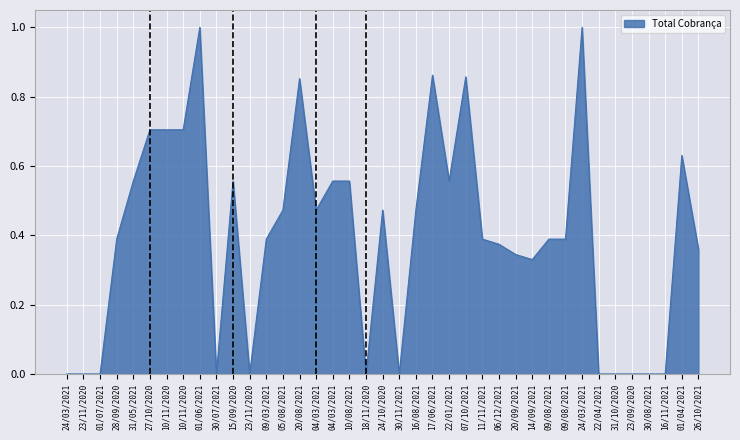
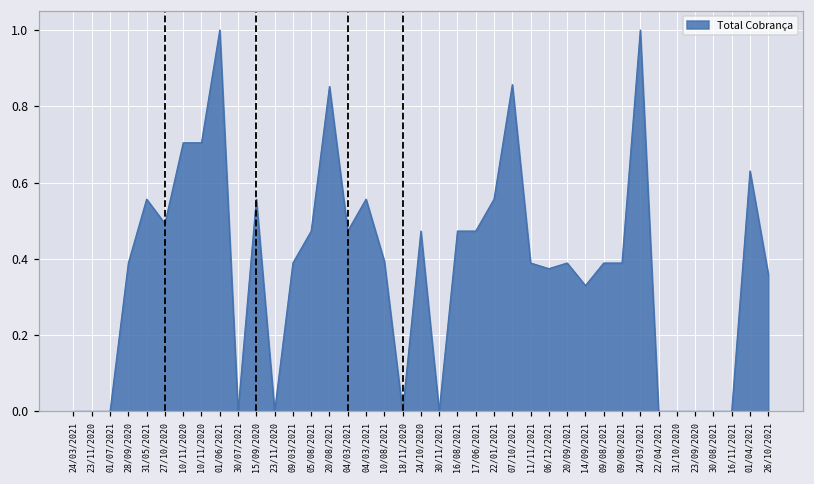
  {
    "01/07/2021": 0.00,
    "28/09/2020": 0.39,
    "31/05/2021": 0.56,
-   "27/10/2020": 0.70,
+   "27/10/2020": 0.49,
    "01/06/2021": 1.00,
    "30/07/2021": 0.00,
    "15/09/2020": 0.56,
    "09/03/2021": 0.39,
    "05/08/2021": 0.47,
    "20/08/2021": 0.85,
-   "10/08/2021": 0.56,
+   "10/08/2021": 0.39,
    "18/11/2020": 0.00,
    "24/10/2020": 0.47,
    "30/11/2021": 0.00,
    "16/08/2021": 0.47,
-   "17/06/2021": 0.86,
+   "17/06/2021": 0.47,
    "22/01/2021": 0.56,
    "07/10/2021": 0.86,
    "11/11/2021": 0.39,
    "06/12/2021": 0.37,
-   "20/09/2021": 0.34,
+   "20/09/2021": 0.39,
    "14/09/2021": 0.33,
    "22/04/2021": 0.00,
    "31/10/2020": 0.00,
    "23/09/2020": 0.00,
    "30/08/2021": 0.00,
    "16/11/2021": 0.00,
    "01/04/2021": 0.63,
    "26/10/2021": 0.36
  }
